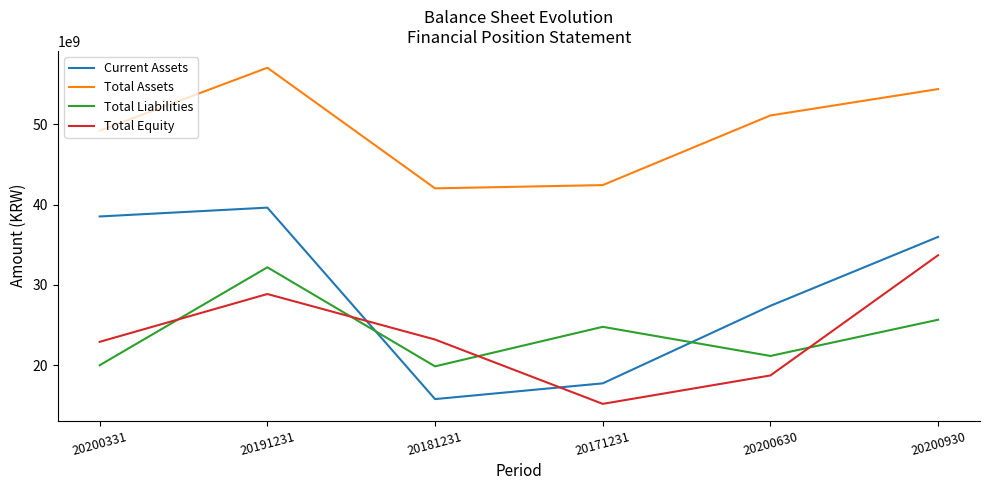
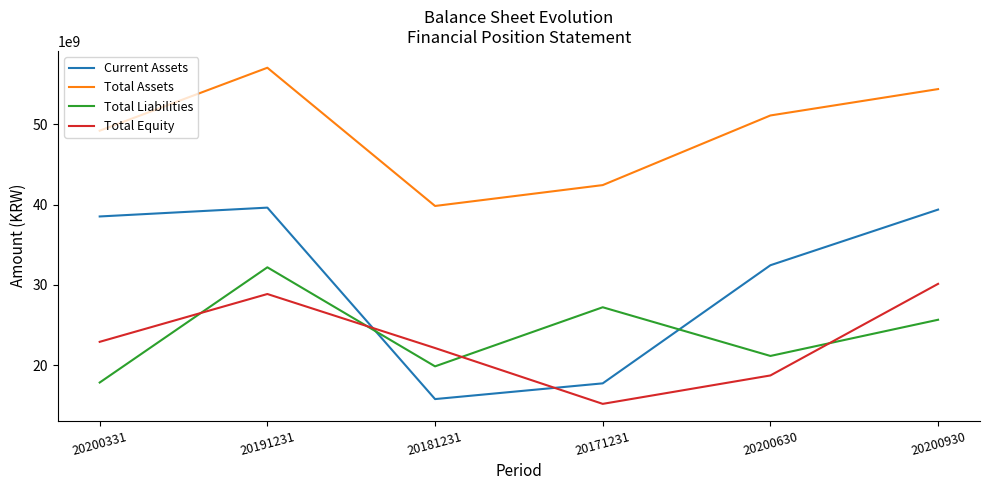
  {
    "Current Assets": {
      "20200331": 39000000000,
      "20191231": 40000000000,
      "20181231": 16000000000,
      "20171231": 18000000000,
-     "20200630": 27000000000,
-     "20200930": 36000000000
+     "20200630": 32000000000,
+     "20200930": 39000000000
    },
    "Total Assets": {
      "20191231": 57000000000,
-     "20181231": 42000000000,
+     "20181231": 40000000000,
      "20171231": 42000000000,
      "20200630": 51000000000,
      "20200930": 54000000000
    },
    "Total Liabilities": {
-     "20200331": 20000000000,
+     "20200331": 18000000000,
      "20191231": 32000000000,
      "20181231": 20000000000,
-     "20171231": 25000000000,
+     "20171231": 27000000000,
      "20200630": 21000000000,
      "20200930": 26000000000
    },
    "Total Equity": {
      "20200331": 23000000000,
      "20191231": 29000000000,
-     "20181231": 23000000000,
+     "20181231": 22000000000,
      "20171231": 15000000000,
      "20200630": 19000000000,
-     "20200930": 34000000000
+     "20200930": 30000000000
    }
  }
